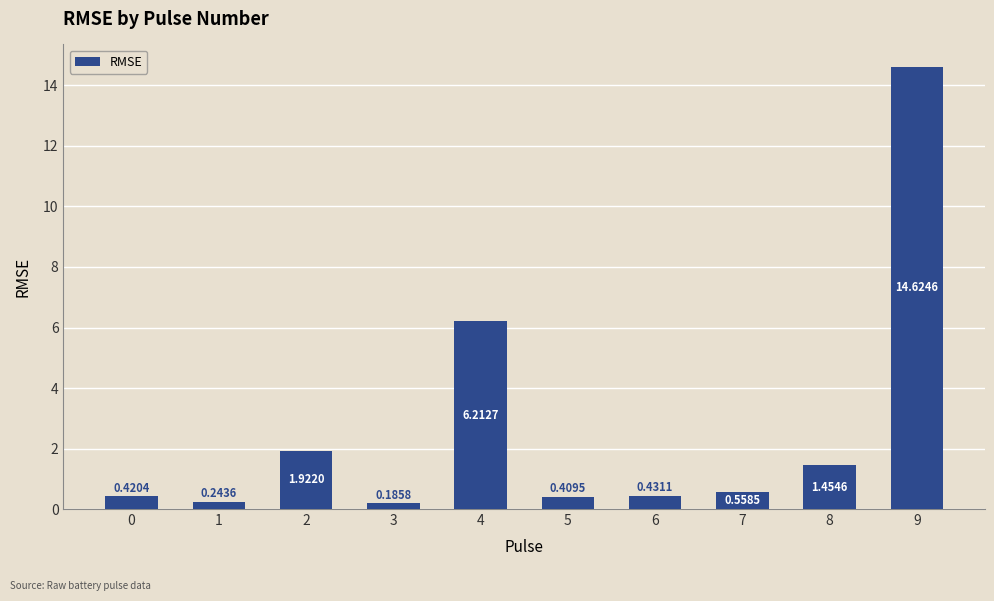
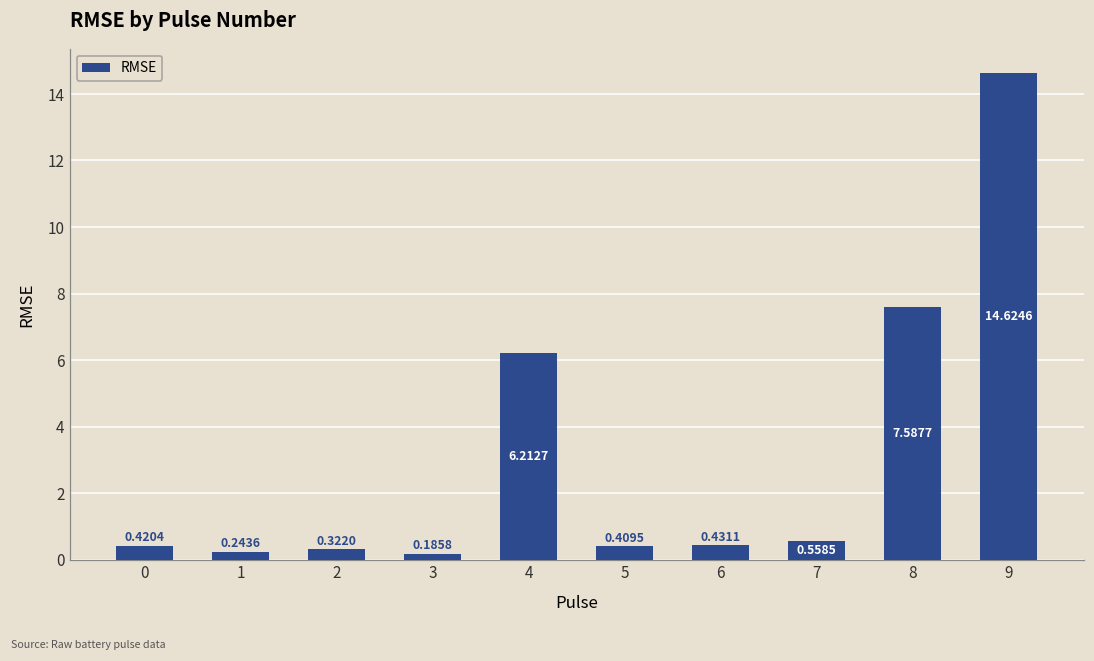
  {
    "0": 0.4204,
    "1": 0.2436,
-   "2": 1.9220,
+   "2": 0.3220,
    "3": 0.1858,
    "4": 6.2127,
    "5": 0.4095,
    "6": 0.4311,
    "7": 0.5585,
-   "8": 1.4546,
+   "8": 7.5877,
    "9": 14.6246
  }
